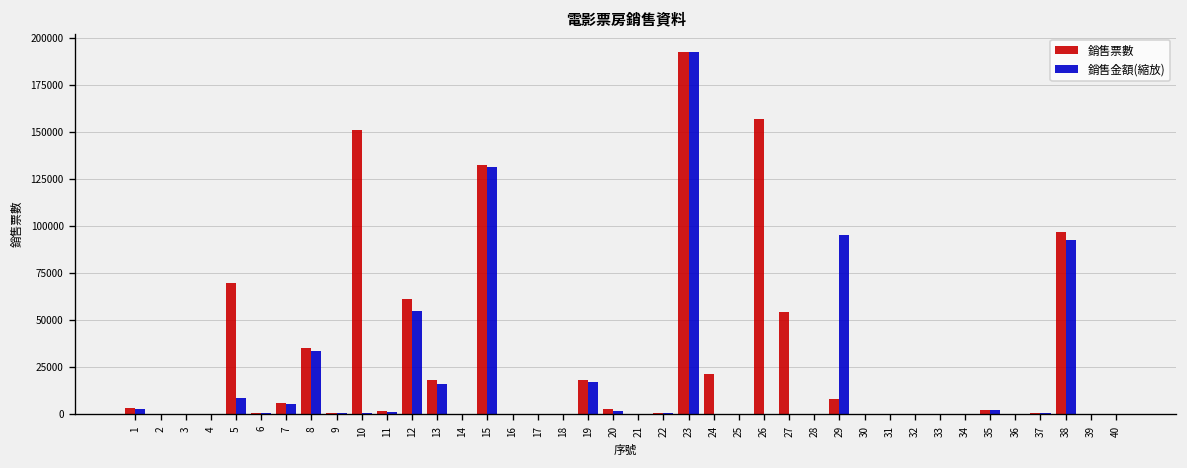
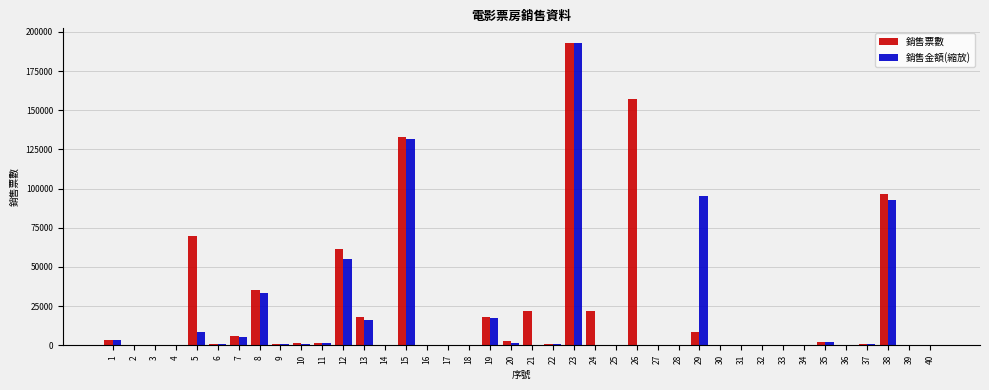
  {
    "銷售票數": {
      "1": 3000,
      "5": 70000,
      "7": 6000,
      "8": 35000,
-     "10": 151000,
+     "10": 1000,
      "11": 2000,
      "12": 61000,
      "13": 18000,
      "15": 133000,
      "19": 18000,
      "20": 3000,
-     "21": 0,
+     "21": 22000,
      "23": 193000,
      "24": 22000,
      "26": 157000,
-     "27": 55000,
+     "27": 0,
      "29": 8000,
      "35": 2000,
      "38": 97000
    },
    "銷售金額(縮放)": {
      "1": 3000,
      "5": 9000,
      "7": 6000,
      "8": 34000,
      "12": 55000,
      "13": 16000,
      "15": 132000,
      "19": 17000,
      "20": 2000,
      "23": 193000,
      "29": 95000,
      "35": 2000,
      "38": 93000
    }
  }
